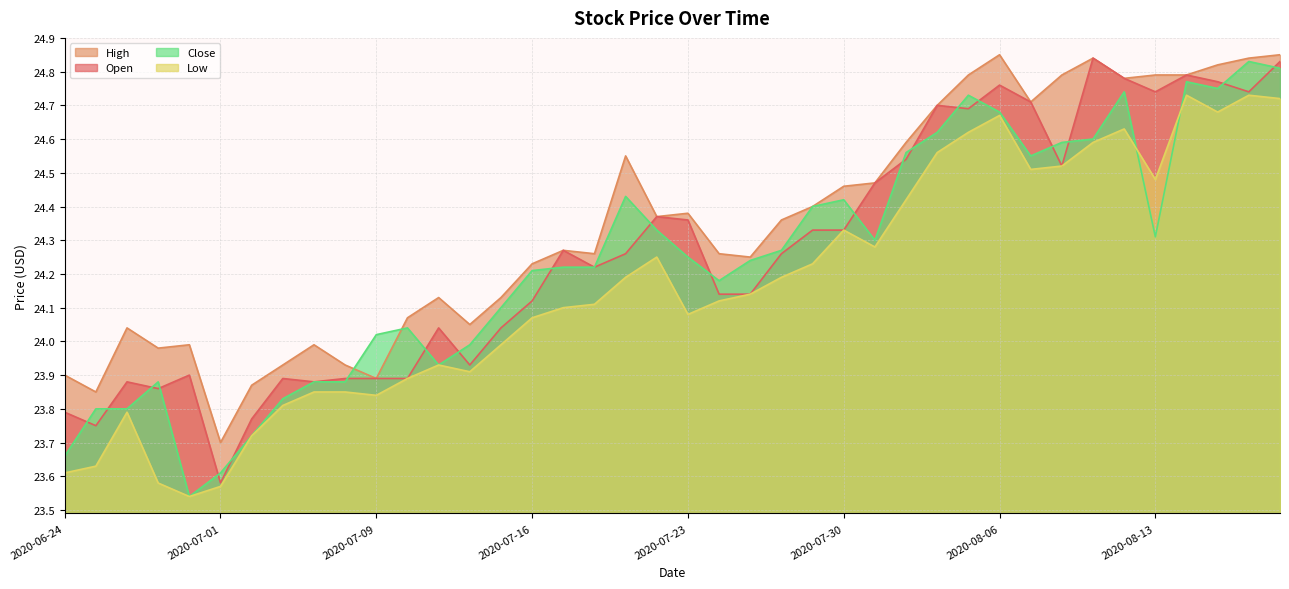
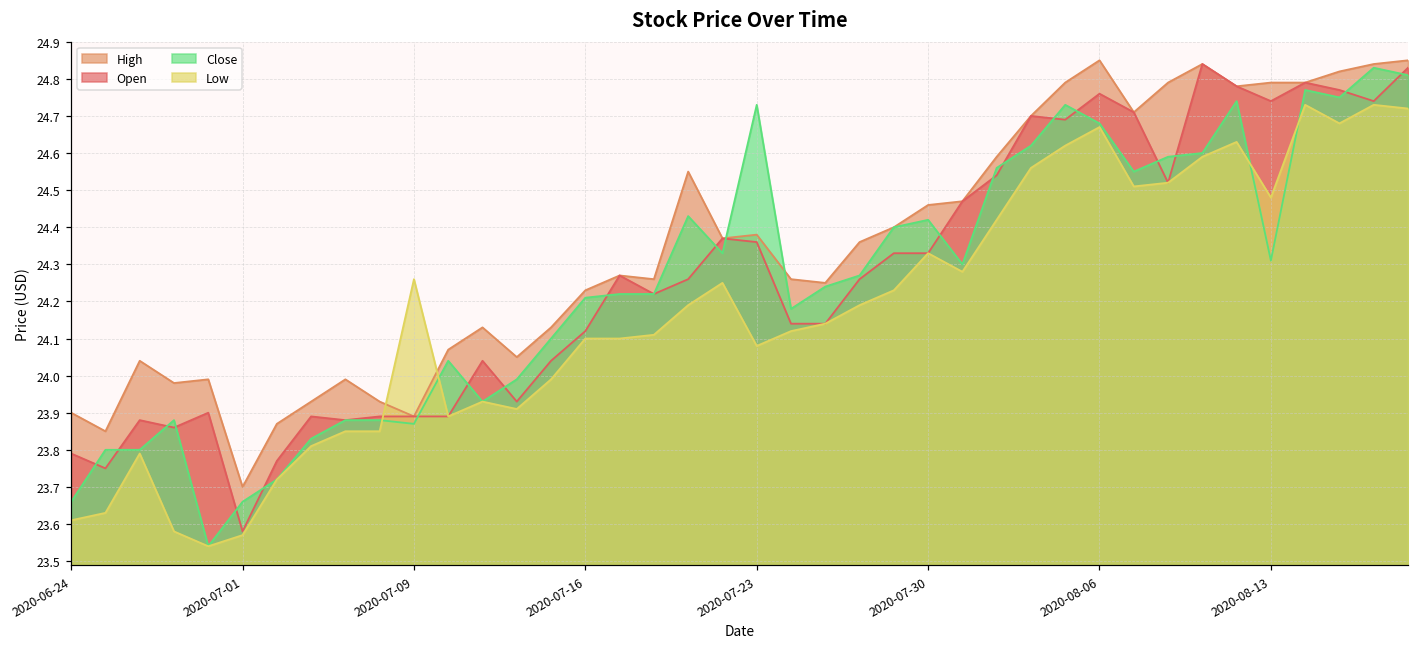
  {
    "Close": {
      "2020-06-24": 23.66,
-     "2020-07-01": 23.61,
-     "2020-07-09": 24.02,
+     "2020-07-01": 23.66,
+     "2020-07-09": 23.87,
      "2020-07-16": 24.21,
-     "2020-07-23": 24.25,
+     "2020-07-23": 24.73,
      "2020-07-30": 24.42,
      "2020-08-06": 24.68,
      "2020-08-13": 24.31
    },
    "Low": {
      "2020-06-24": 23.61,
      "2020-07-01": 23.57,
-     "2020-07-09": 23.84,
-     "2020-07-16": 24.07,
+     "2020-07-09": 24.26,
+     "2020-07-16": 24.10,
      "2020-07-23": 24.08,
      "2020-08-06": 24.67,
      "2020-08-13": 24.48
    }
  }
